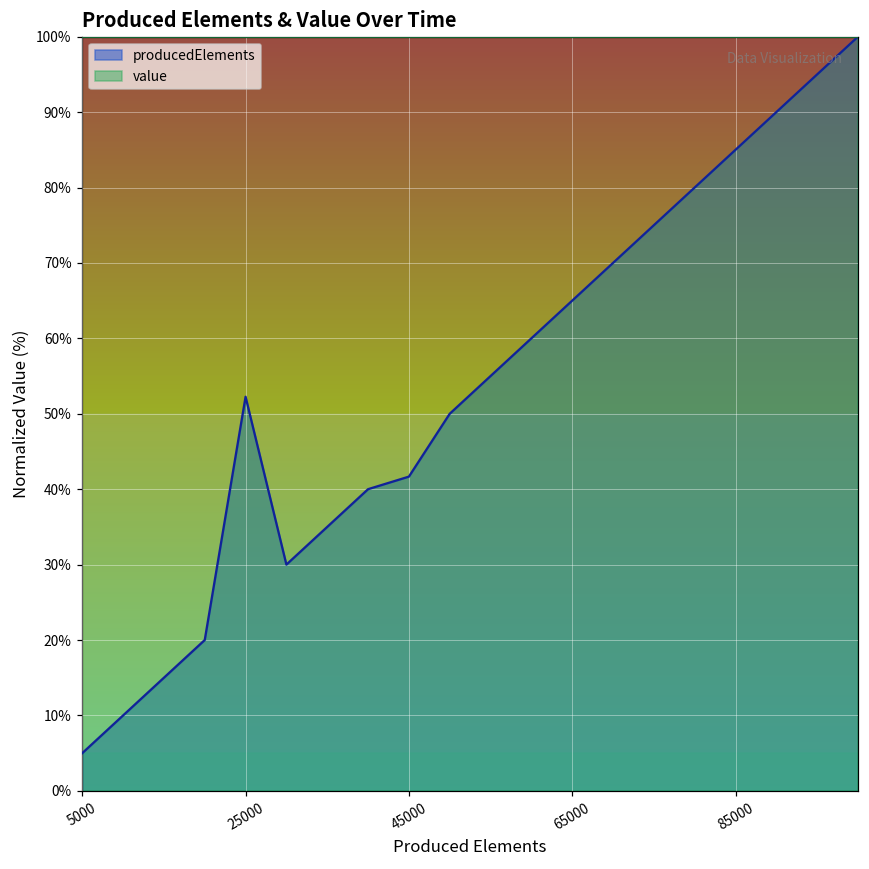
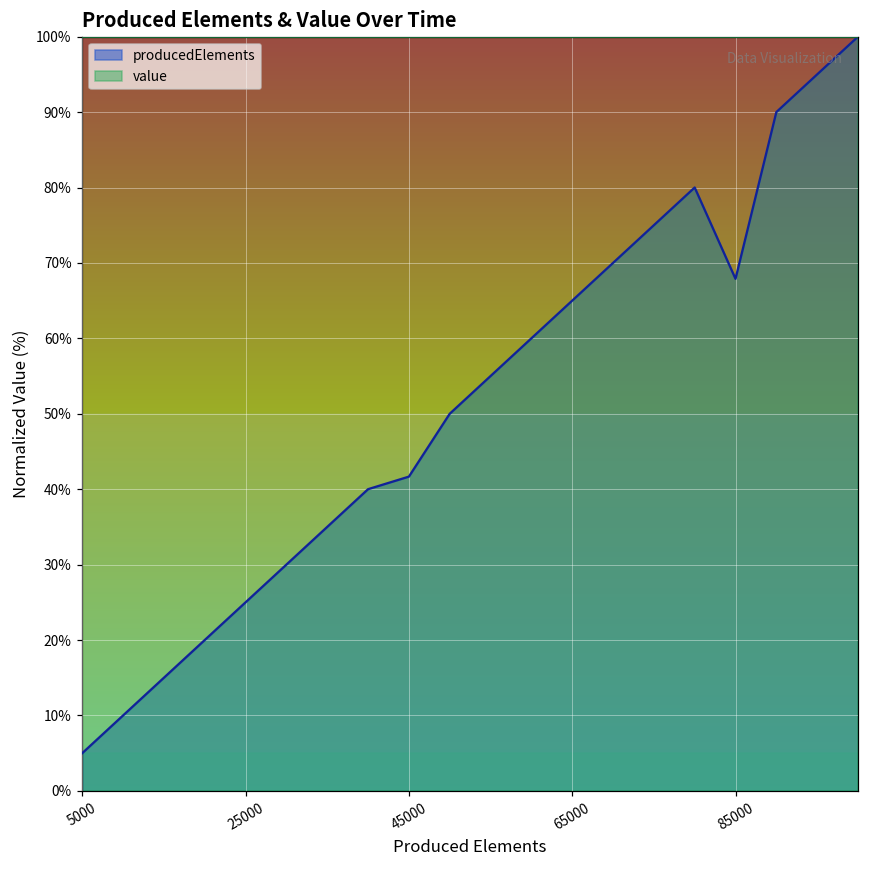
  {
    "producedElements": {
-     "25000": "52%",
+     "25000": "25%",
      "45000": "42%",
      "65000": "65%",
-     "85000": "85%"
+     "85000": "68%"
    },
    "value": {
      "5000": "100%",
      "25000": "100%",
      "45000": "100%",
      "65000": "100%",
      "85000": "100%"
    }
  }
